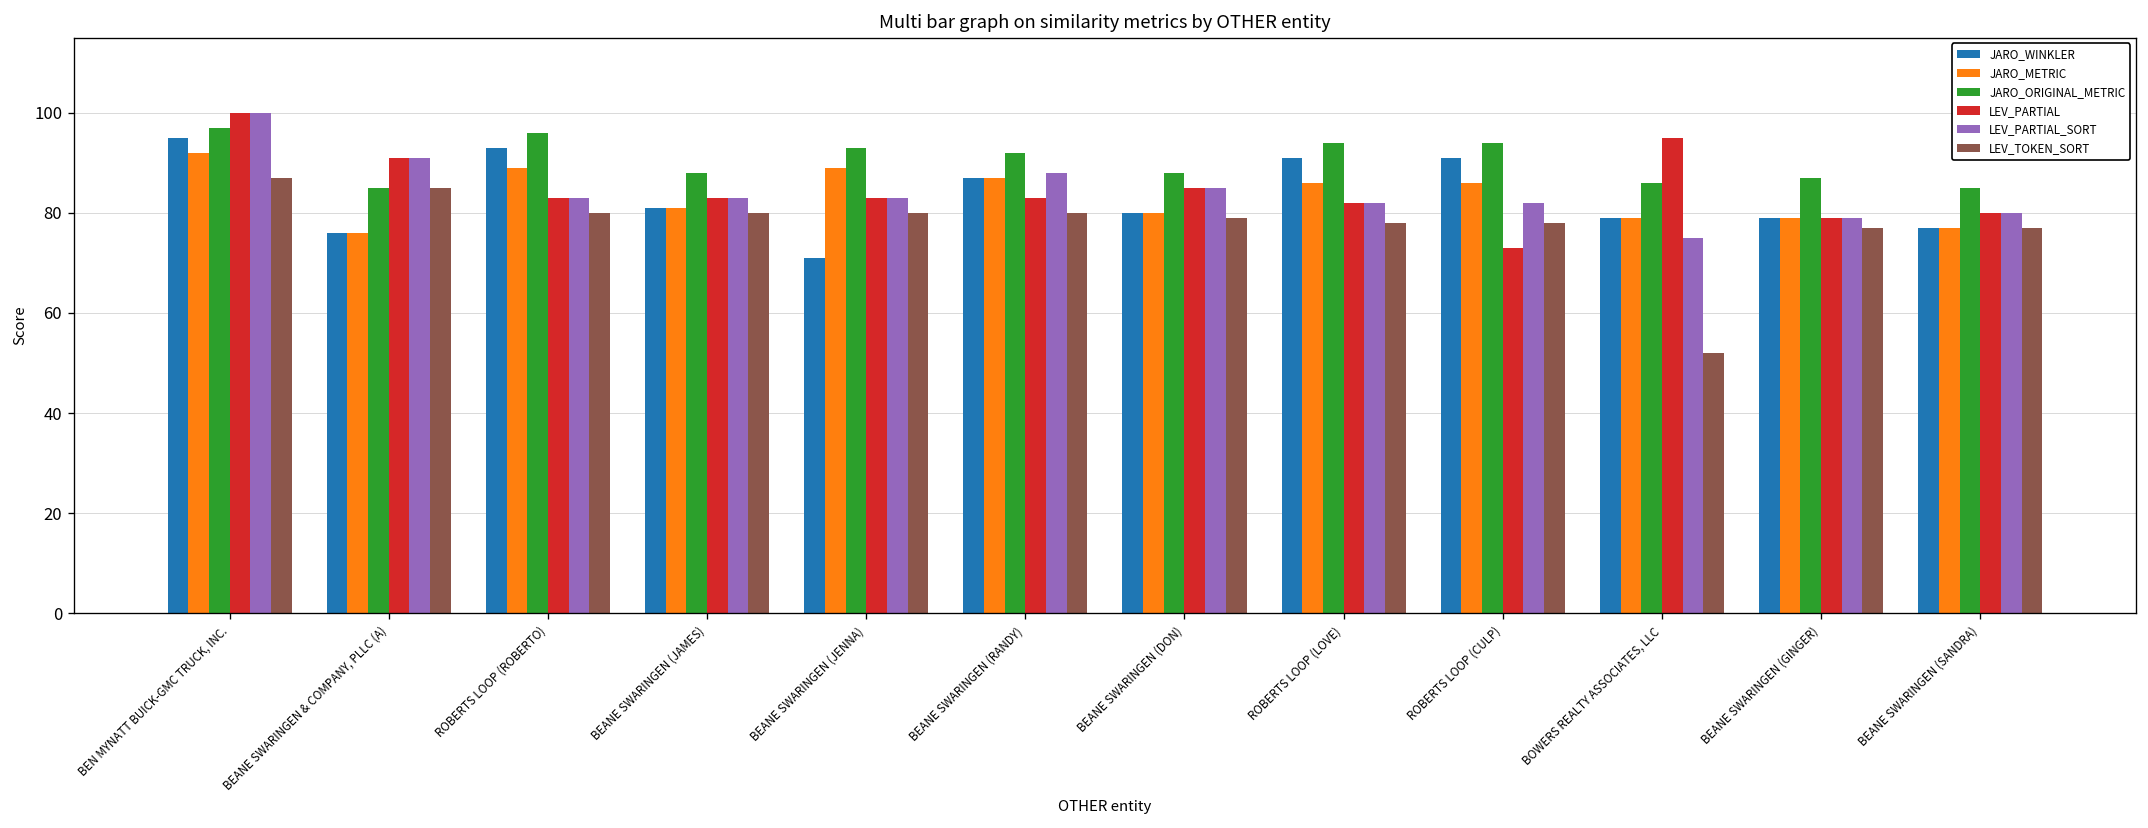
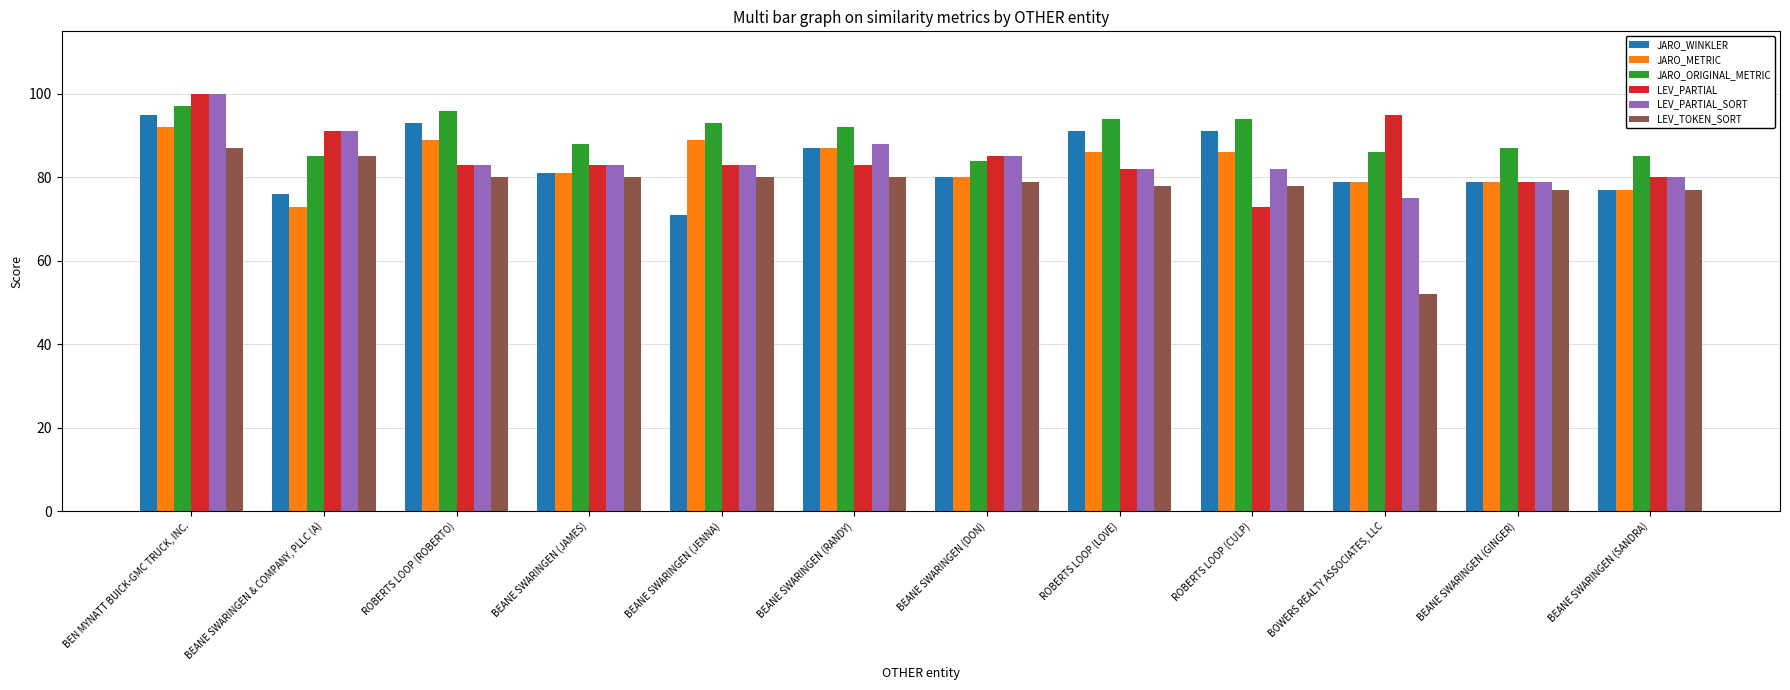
  {
    "JARO_WINKLER": {
      "BEN MYNATT BUICK-GMC TRUCK, INC.": 95,
      "BEANE SWARINGEN & COMPANY, PLLC (A)": 76,
      "ROBERTS LOOP (ROBERTO)": 93,
      "BEANE SWARINGEN (JAMES)": 81,
      "BEANE SWARINGEN (JENNA)": 71,
      "BEANE SWARINGEN (RANDY)": 87,
      "BEANE SWARINGEN (DON)": 80,
      "ROBERTS LOOP (LOVE)": 91,
      "ROBERTS LOOP (CULP)": 91,
      "BOWERS REALTY ASSOCIATES, LLC": 79,
      "BEANE SWARINGEN (GINGER)": 79,
      "BEANE SWARINGEN (SANDRA)": 77
    },
    "JARO_METRIC": {
      "BEN MYNATT BUICK-GMC TRUCK, INC.": 92,
-     "BEANE SWARINGEN & COMPANY, PLLC (A)": 76,
+     "BEANE SWARINGEN & COMPANY, PLLC (A)": 73,
      "ROBERTS LOOP (ROBERTO)": 89,
      "BEANE SWARINGEN (JAMES)": 81,
      "BEANE SWARINGEN (JENNA)": 89,
      "BEANE SWARINGEN (RANDY)": 87,
      "BEANE SWARINGEN (DON)": 80,
      "ROBERTS LOOP (LOVE)": 86,
      "ROBERTS LOOP (CULP)": 86,
      "BOWERS REALTY ASSOCIATES, LLC": 79,
      "BEANE SWARINGEN (GINGER)": 79,
      "BEANE SWARINGEN (SANDRA)": 77
    },
    "JARO_ORIGINAL_METRIC": {
      "BEN MYNATT BUICK-GMC TRUCK, INC.": 97,
      "BEANE SWARINGEN & COMPANY, PLLC (A)": 85,
      "ROBERTS LOOP (ROBERTO)": 96,
      "BEANE SWARINGEN (JAMES)": 88,
      "BEANE SWARINGEN (JENNA)": 93,
      "BEANE SWARINGEN (RANDY)": 92,
-     "BEANE SWARINGEN (DON)": 88,
+     "BEANE SWARINGEN (DON)": 84,
      "ROBERTS LOOP (LOVE)": 94,
      "ROBERTS LOOP (CULP)": 94,
      "BOWERS REALTY ASSOCIATES, LLC": 86,
      "BEANE SWARINGEN (GINGER)": 87,
      "BEANE SWARINGEN (SANDRA)": 85
    },
    "LEV_PARTIAL": {
      "BEN MYNATT BUICK-GMC TRUCK, INC.": 100,
      "BEANE SWARINGEN & COMPANY, PLLC (A)": 91,
      "ROBERTS LOOP (ROBERTO)": 83,
      "BEANE SWARINGEN (JAMES)": 83,
      "BEANE SWARINGEN (JENNA)": 83,
      "BEANE SWARINGEN (RANDY)": 83,
      "BEANE SWARINGEN (DON)": 85,
      "ROBERTS LOOP (LOVE)": 82,
      "ROBERTS LOOP (CULP)": 73,
      "BOWERS REALTY ASSOCIATES, LLC": 95,
      "BEANE SWARINGEN (GINGER)": 79,
      "BEANE SWARINGEN (SANDRA)": 80
    },
    "LEV_PARTIAL_SORT": {
      "BEN MYNATT BUICK-GMC TRUCK, INC.": 100,
      "BEANE SWARINGEN & COMPANY, PLLC (A)": 91,
      "ROBERTS LOOP (ROBERTO)": 83,
      "BEANE SWARINGEN (JAMES)": 83,
      "BEANE SWARINGEN (JENNA)": 83,
      "BEANE SWARINGEN (RANDY)": 88,
      "BEANE SWARINGEN (DON)": 85,
      "ROBERTS LOOP (LOVE)": 82,
      "ROBERTS LOOP (CULP)": 82,
      "BOWERS REALTY ASSOCIATES, LLC": 75,
      "BEANE SWARINGEN (GINGER)": 79,
      "BEANE SWARINGEN (SANDRA)": 80
    },
    "LEV_TOKEN_SORT": {
      "BEN MYNATT BUICK-GMC TRUCK, INC.": 87,
      "BEANE SWARINGEN & COMPANY, PLLC (A)": 85,
      "ROBERTS LOOP (ROBERTO)": 80,
      "BEANE SWARINGEN (JAMES)": 80,
      "BEANE SWARINGEN (JENNA)": 80,
      "BEANE SWARINGEN (RANDY)": 80,
      "BEANE SWARINGEN (DON)": 79,
      "ROBERTS LOOP (LOVE)": 78,
      "ROBERTS LOOP (CULP)": 78,
      "BOWERS REALTY ASSOCIATES, LLC": 52,
      "BEANE SWARINGEN (GINGER)": 77,
      "BEANE SWARINGEN (SANDRA)": 77
    }
  }
